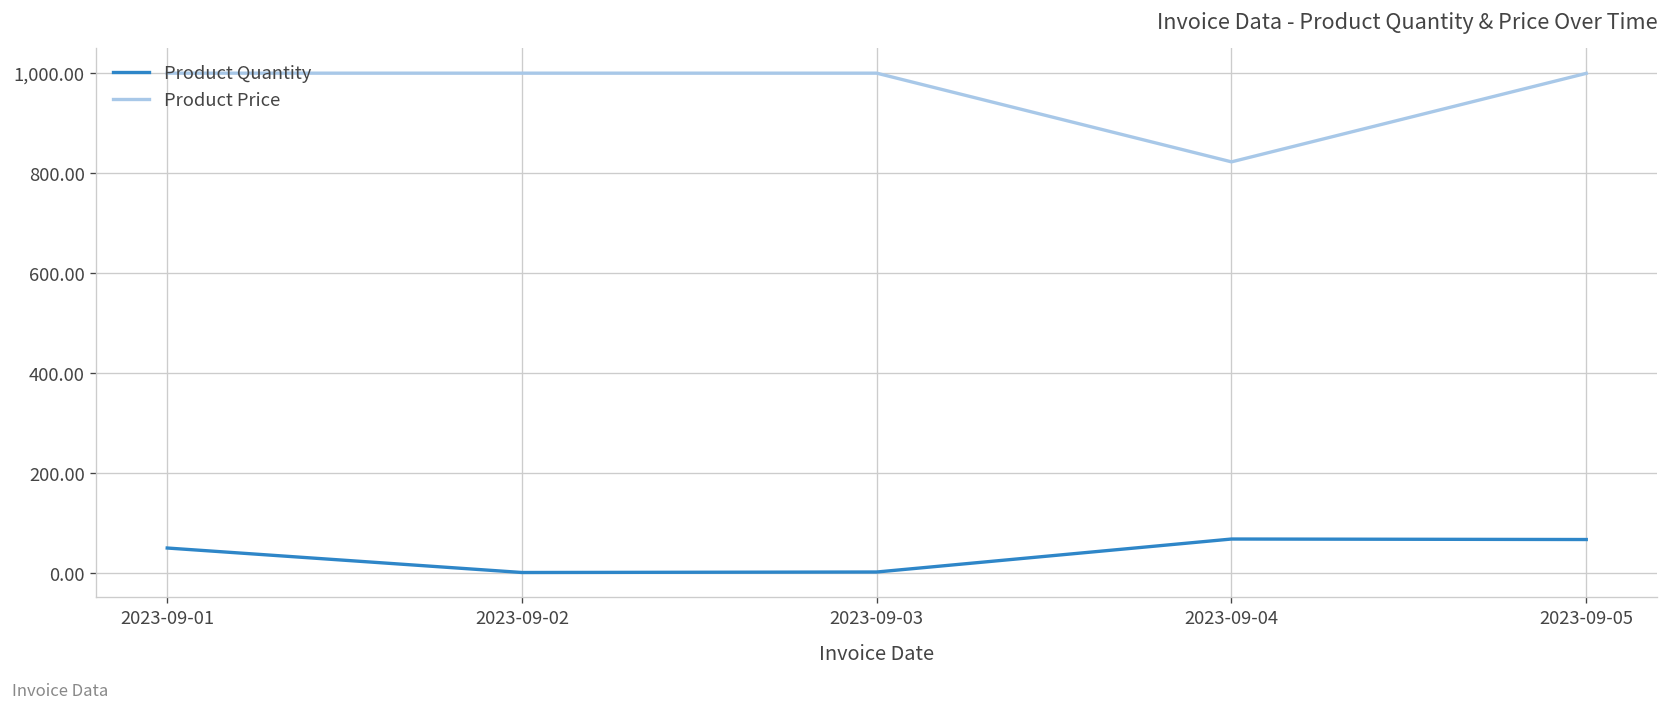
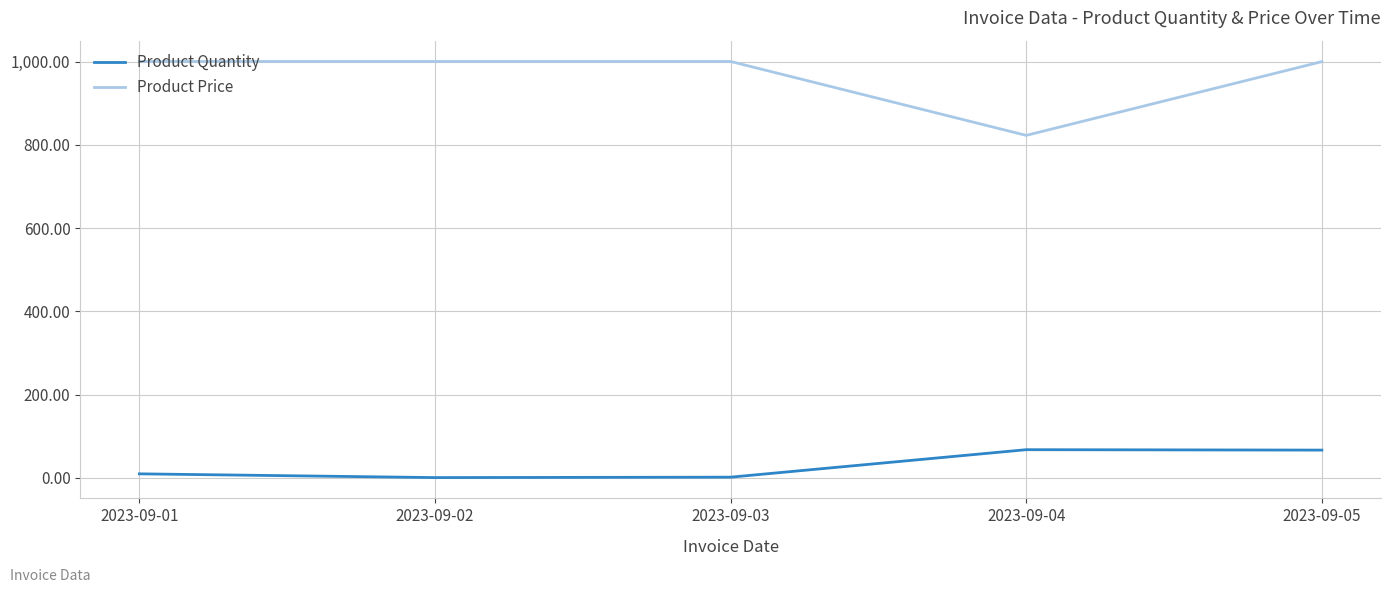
  {
    "Product Quantity": {
-     "2023-09-01": "50",
+     "2023-09-01": "10",
      "2023-09-02": "0",
      "2023-09-03": "0",
      "2023-09-04": "70",
      "2023-09-05": "70"
    },
    "Product Price": {
      "2023-09-01": "1,000",
      "2023-09-02": "1,000",
      "2023-09-03": "1,000",
      "2023-09-04": "820",
      "2023-09-05": "1,000"
    }
  }
